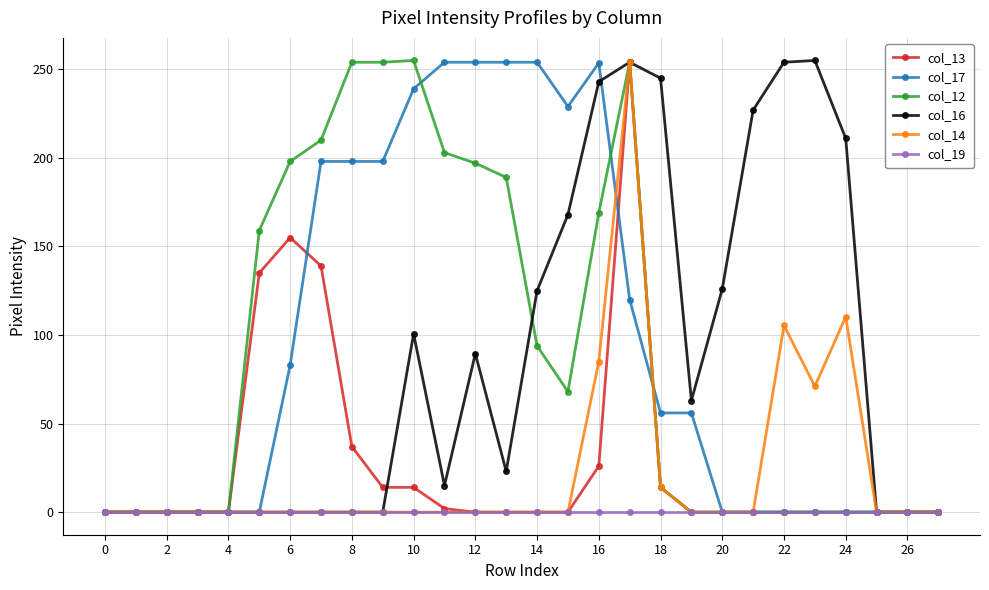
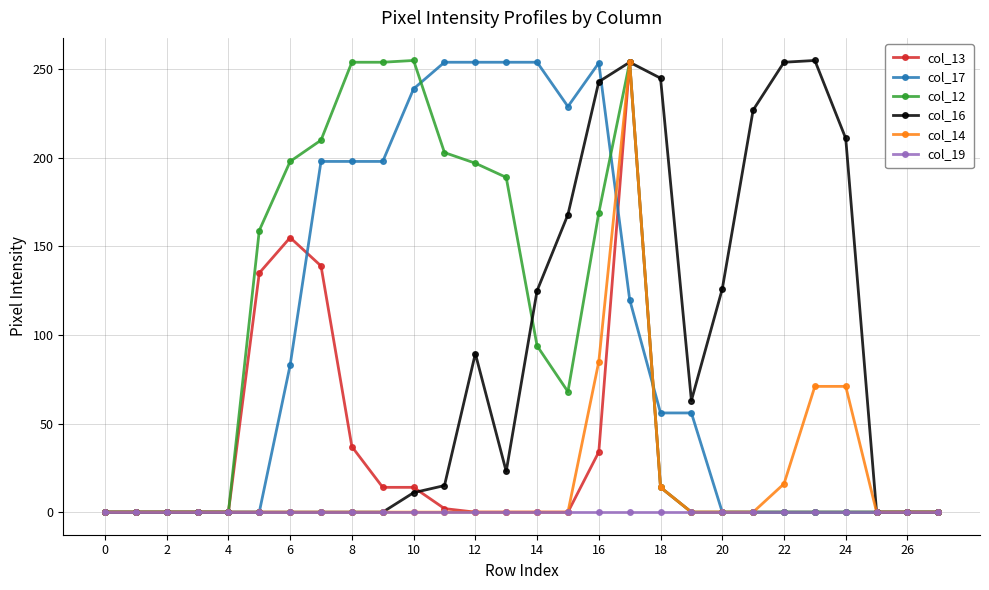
  {
    "col_13": {
      "6": 155,
      "8": 37,
      "10": 14,
-     "16": 26
+     "16": 34
    },
    "col_17": {
      "6": 83,
      "8": 198,
      "10": 239,
      "12": 254,
      "14": 254,
      "16": 254,
      "18": 56
    },
    "col_12": {
      "6": 198,
      "8": 254,
      "10": 255,
      "12": 197,
      "14": 94,
      "16": 169
    },
    "col_16": {
-     "10": 101,
+     "10": 11,
      "12": 90,
      "14": 125,
      "16": 243,
      "18": 245,
      "20": 126,
      "22": 254,
      "24": 211
    },
    "col_14": {
      "16": 85,
-     "22": 105,
-     "24": 110
+     "22": 16,
+     "24": 71
    },
    "col_19": {
      "16": 0,
      "18": 0
    }
  }
